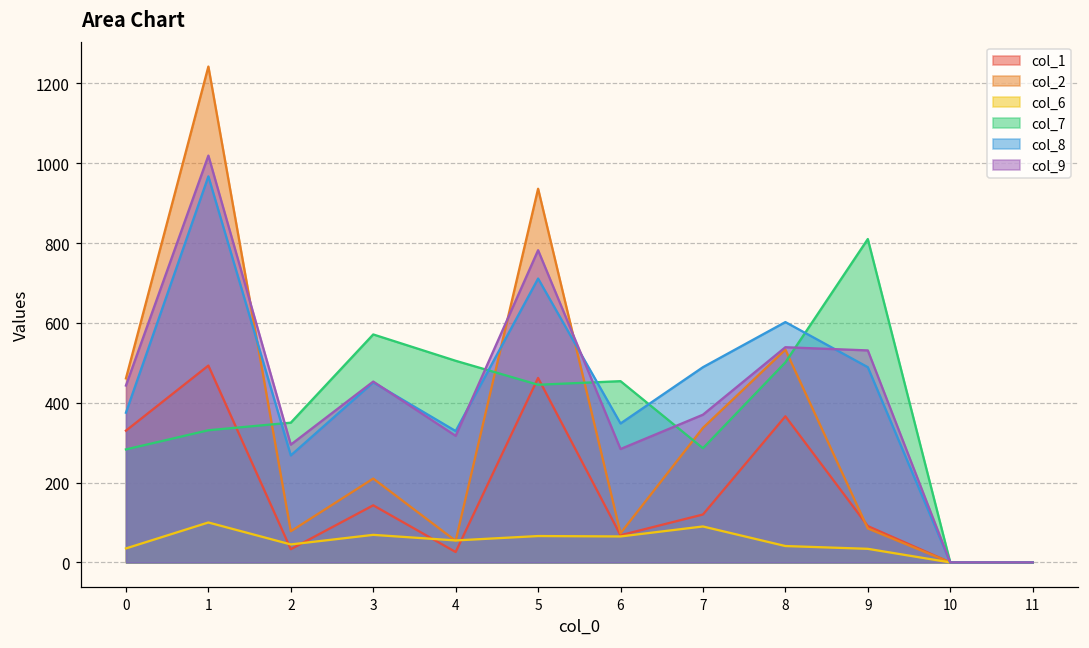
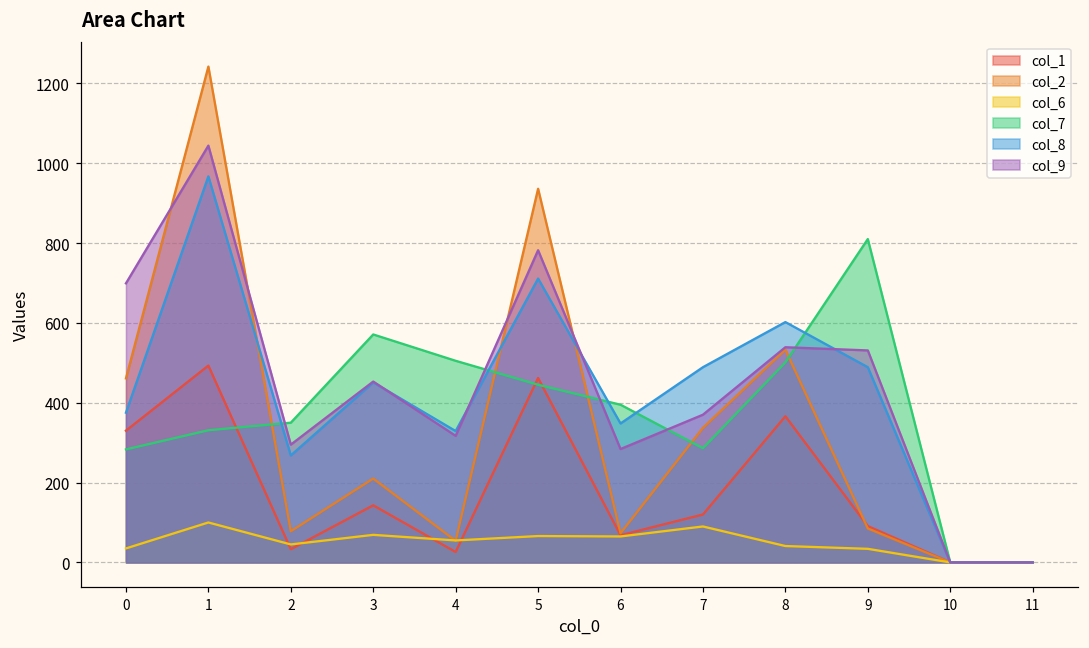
  {
    "col_7": {
      "0": 280,
      "1": 330,
      "2": 350,
      "3": 570,
      "4": 510,
      "5": 450,
-     "6": 450,
+     "6": 400,
      "7": 290,
      "8": 500,
      "9": 810
    },
    "col_8": {
      "0": 380,
      "1": 970,
      "2": 270,
      "4": 330,
      "5": 710,
      "6": 350,
      "7": 490,
      "8": 600,
      "9": 490
    },
    "col_9": {
-     "0": 440,
-     "1": 1020,
+     "0": 700,
+     "1": 1040,
      "2": 300,
      "4": 320,
      "5": 780,
      "6": 280,
      "7": 370,
      "9": 530
    }
  }
